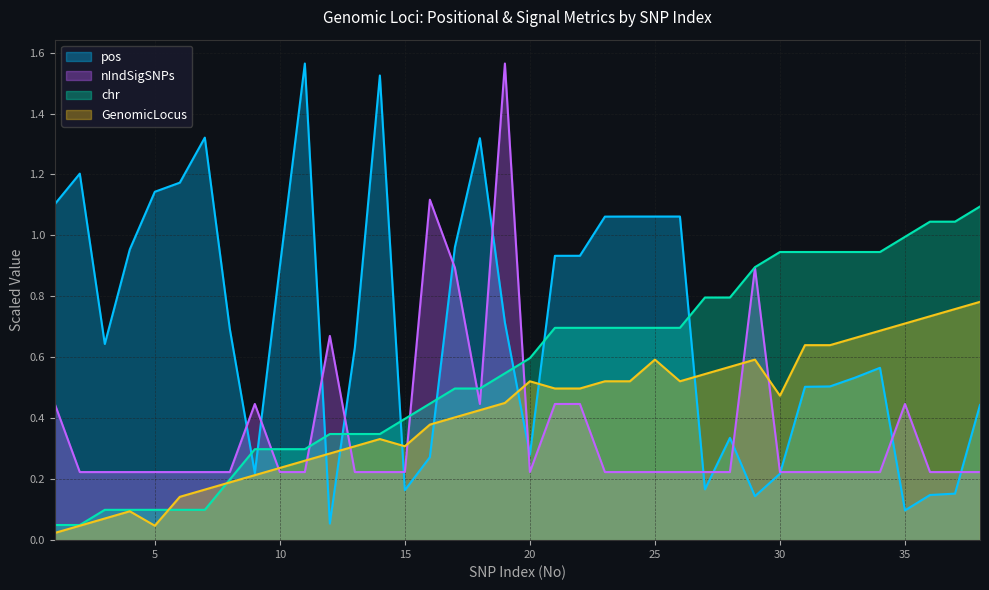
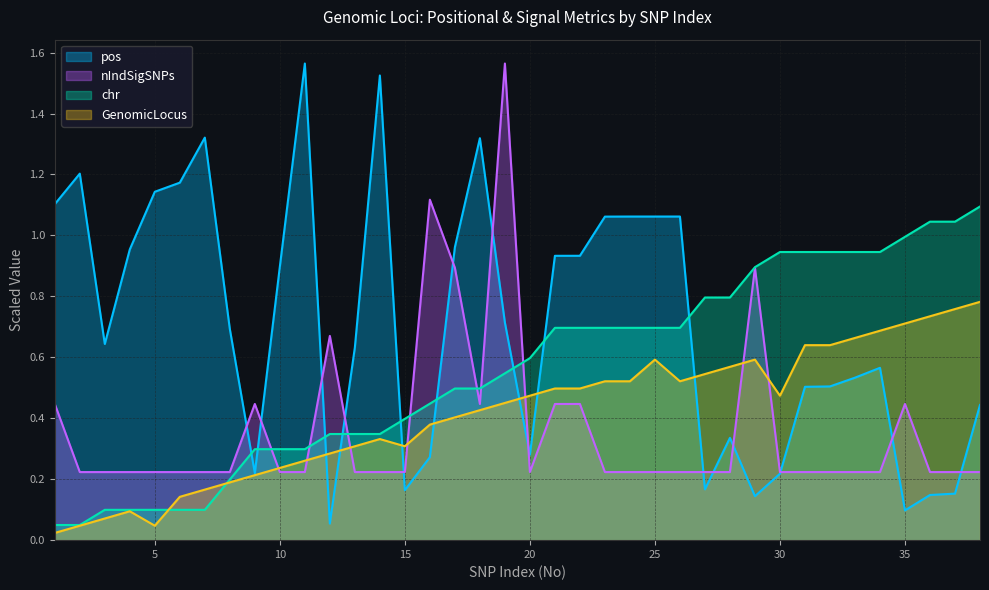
  {
    "nIndSigSNPs": {
      "5": 0.22,
      "10": 0.22,
      "15": 0.22,
      "20": 0.22,
      "25": 0.22,
      "35": 0.45
    },
    "GenomicLocus": {
      "5": 0.05,
      "10": 0.24,
      "15": 0.31,
-     "20": 0.52,
+     "20": 0.47,
      "25": 0.59,
      "30": 0.47,
      "35": 0.71
    }
  }
